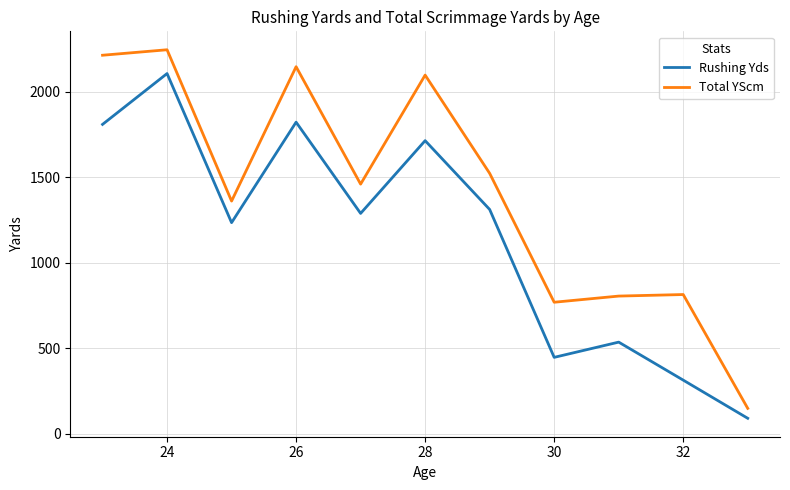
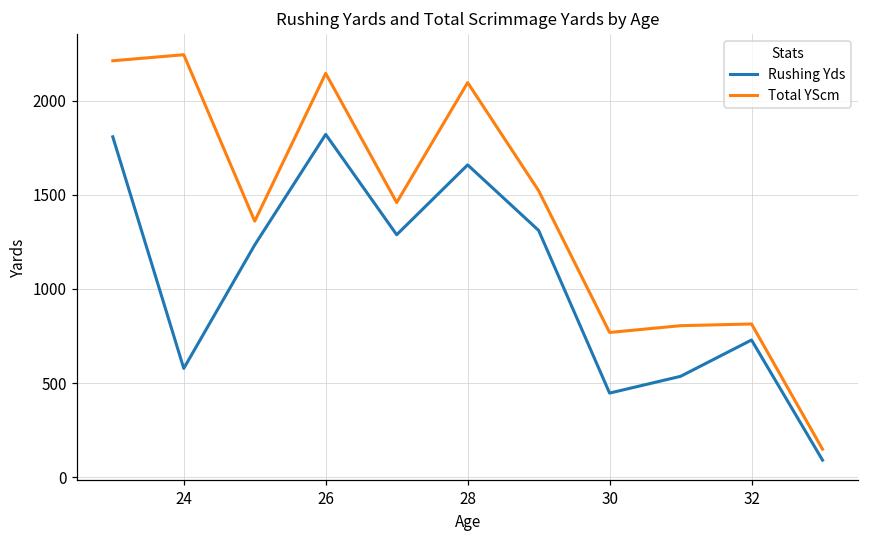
  {
    "Rushing Yds": {
-     "24": 2110,
+     "24": 580,
      "26": 1820,
-     "28": 1710,
+     "28": 1660,
      "30": 450,
-     "32": 310
+     "32": 730
    },
    "Total YScm": {
      "24": 2240,
      "26": 2150,
      "28": 2100,
      "30": 770,
      "32": 810
    }
  }
